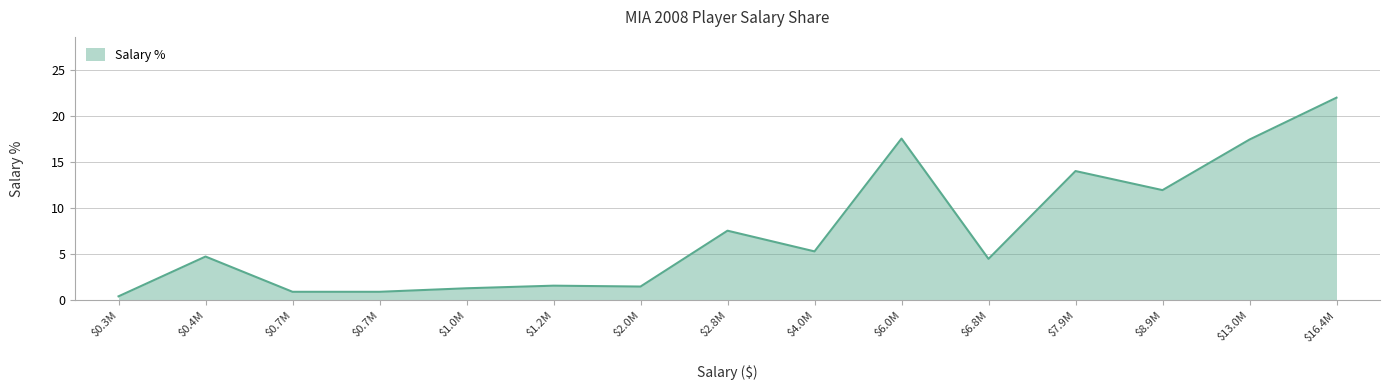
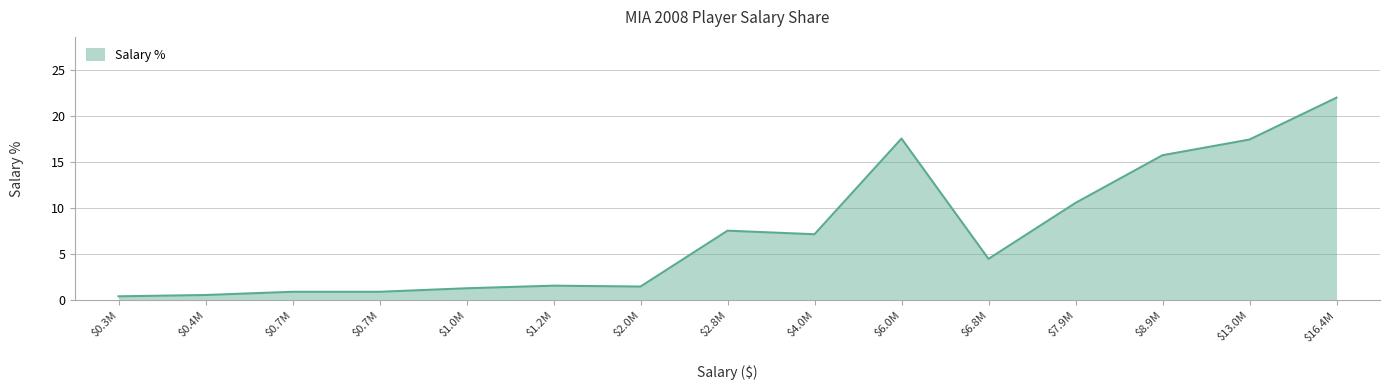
  {
    "$0.3M": 0,
-   "$0.4M": 5,
+   "$0.4M": 1,
    "$1.0M": 1,
    "$1.2M": 2,
    "$2.0M": 1,
    "$2.8M": 8,
-   "$4.0M": 5,
+   "$4.0M": 7,
    "$6.0M": 18,
    "$6.8M": 4,
-   "$7.9M": 14,
-   "$8.9M": 12,
+   "$7.9M": 11,
+   "$8.9M": 16,
    "$13.0M": 17,
    "$16.4M": 22
  }
